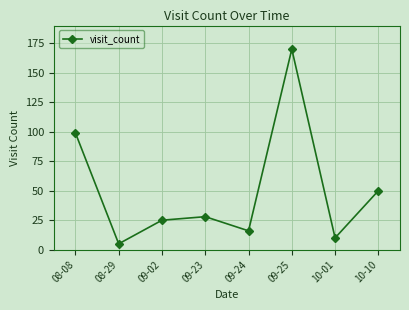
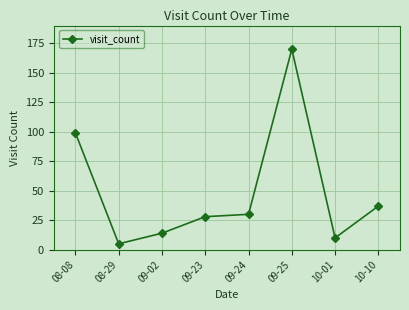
  {
    "08-08": 99,
    "08-29": 5,
-   "09-02": 25,
+   "09-02": 14,
    "09-23": 28,
-   "09-24": 16,
+   "09-24": 30,
    "09-25": 170,
    "10-01": 10,
-   "10-10": 50
+   "10-10": 37
  }
